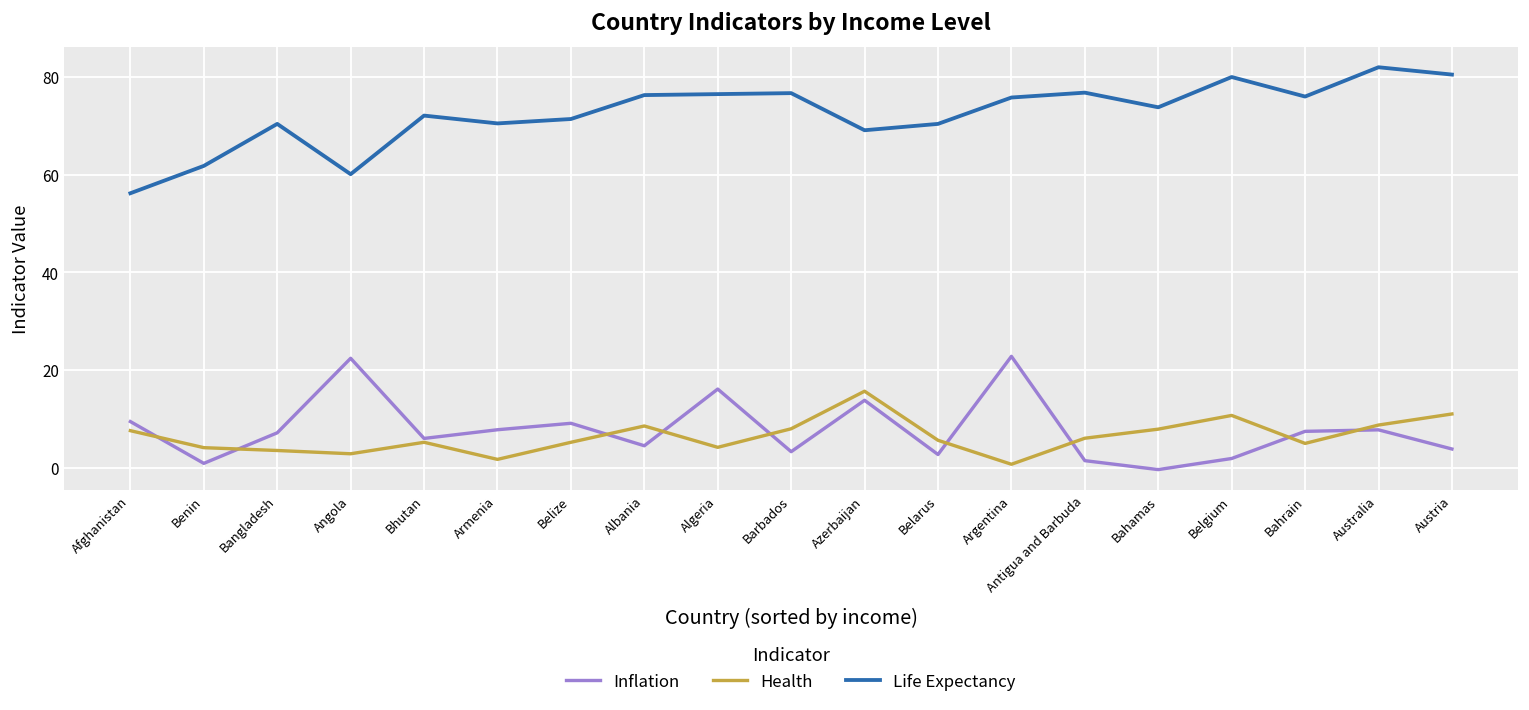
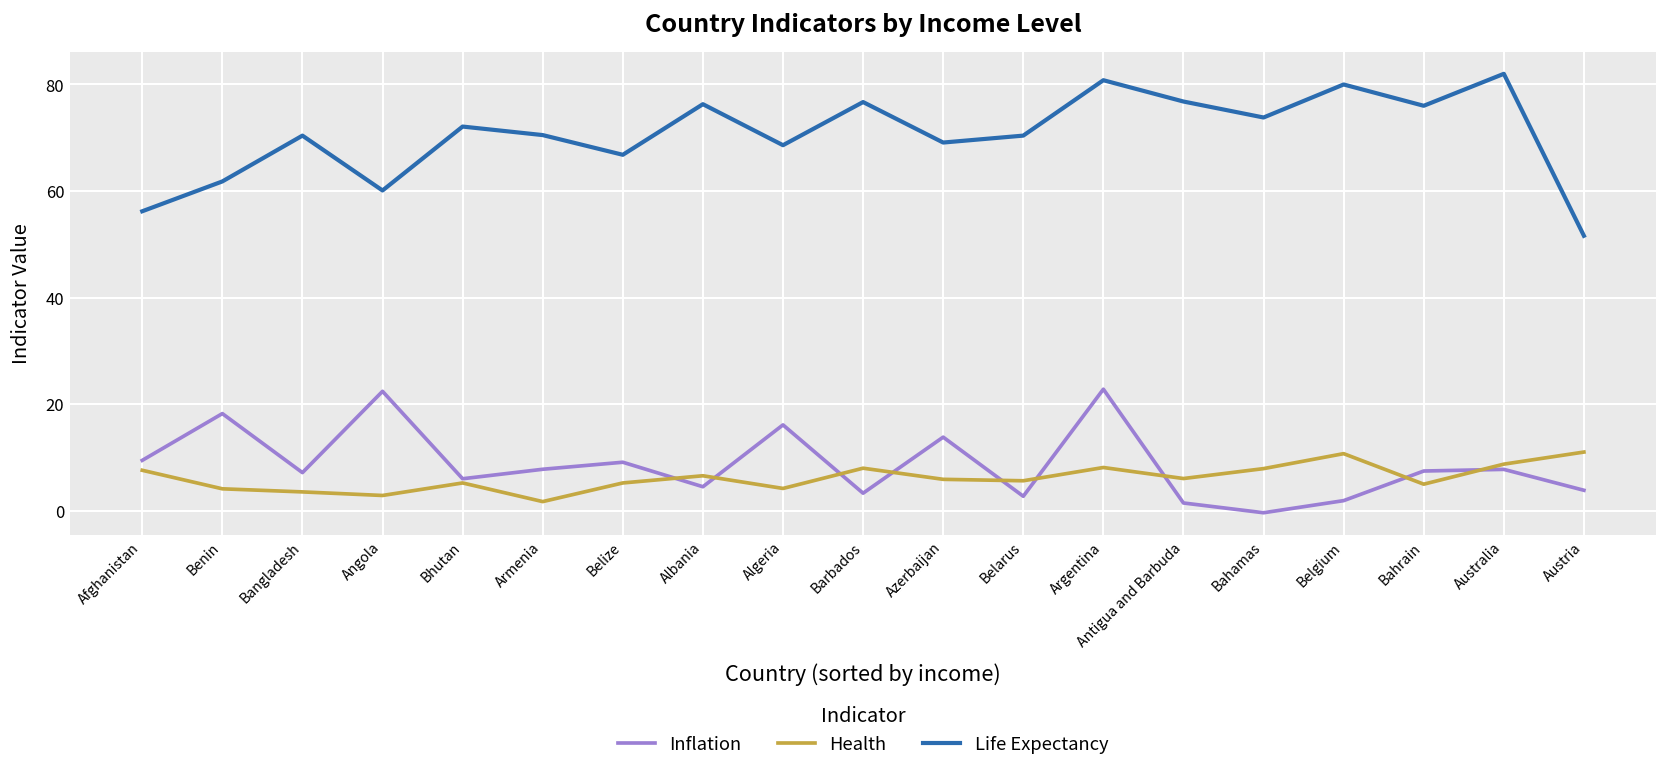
  {
    "Inflation": {
      "Afghanistan": 9,
-     "Benin": 1,
+     "Benin": 18,
      "Bangladesh": 7,
      "Angola": 22,
      "Bhutan": 6,
      "Armenia": 8,
      "Belize": 9,
      "Albania": 4,
      "Algeria": 16,
      "Barbados": 3,
      "Azerbaijan": 14,
      "Belarus": 3,
      "Argentina": 23,
      "Antigua and Barbuda": 1,
      "Bahamas": 0,
      "Belgium": 2,
      "Bahrain": 7,
      "Australia": 8,
      "Austria": 4
    },
    "Health": {
      "Afghanistan": 8,
      "Benin": 4,
      "Bangladesh": 4,
      "Angola": 3,
      "Bhutan": 5,
      "Armenia": 2,
      "Belize": 5,
-     "Albania": 9,
+     "Albania": 7,
      "Algeria": 4,
      "Barbados": 8,
-     "Azerbaijan": 16,
+     "Azerbaijan": 6,
      "Belarus": 6,
-     "Argentina": 1,
+     "Argentina": 8,
      "Antigua and Barbuda": 6,
      "Bahamas": 8,
      "Belgium": 11,
      "Bahrain": 5,
      "Australia": 9,
      "Austria": 11
    },
    "Life Expectancy": {
      "Afghanistan": 56,
      "Benin": 62,
      "Bangladesh": 70,
      "Angola": 60,
      "Bhutan": 72,
      "Armenia": 71,
-     "Belize": 71,
+     "Belize": 67,
      "Albania": 76,
-     "Algeria": 77,
+     "Algeria": 69,
      "Barbados": 77,
      "Azerbaijan": 69,
      "Belarus": 70,
-     "Argentina": 76,
+     "Argentina": 81,
      "Antigua and Barbuda": 77,
      "Bahamas": 74,
      "Belgium": 80,
      "Bahrain": 76,
      "Australia": 82,
-     "Austria": 81
+     "Austria": 52
    }
  }
